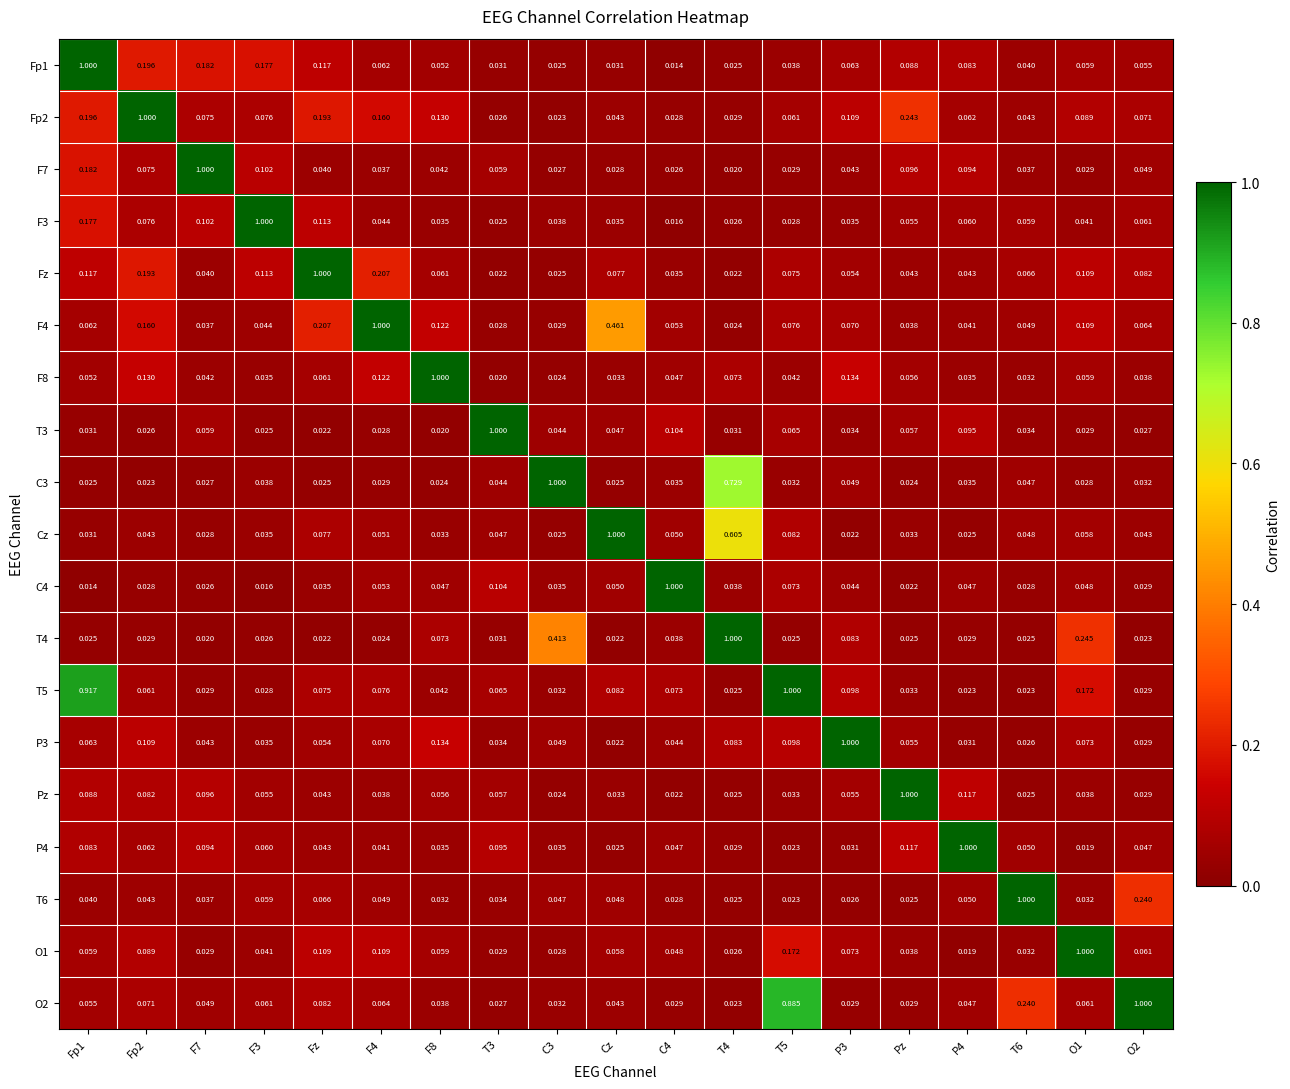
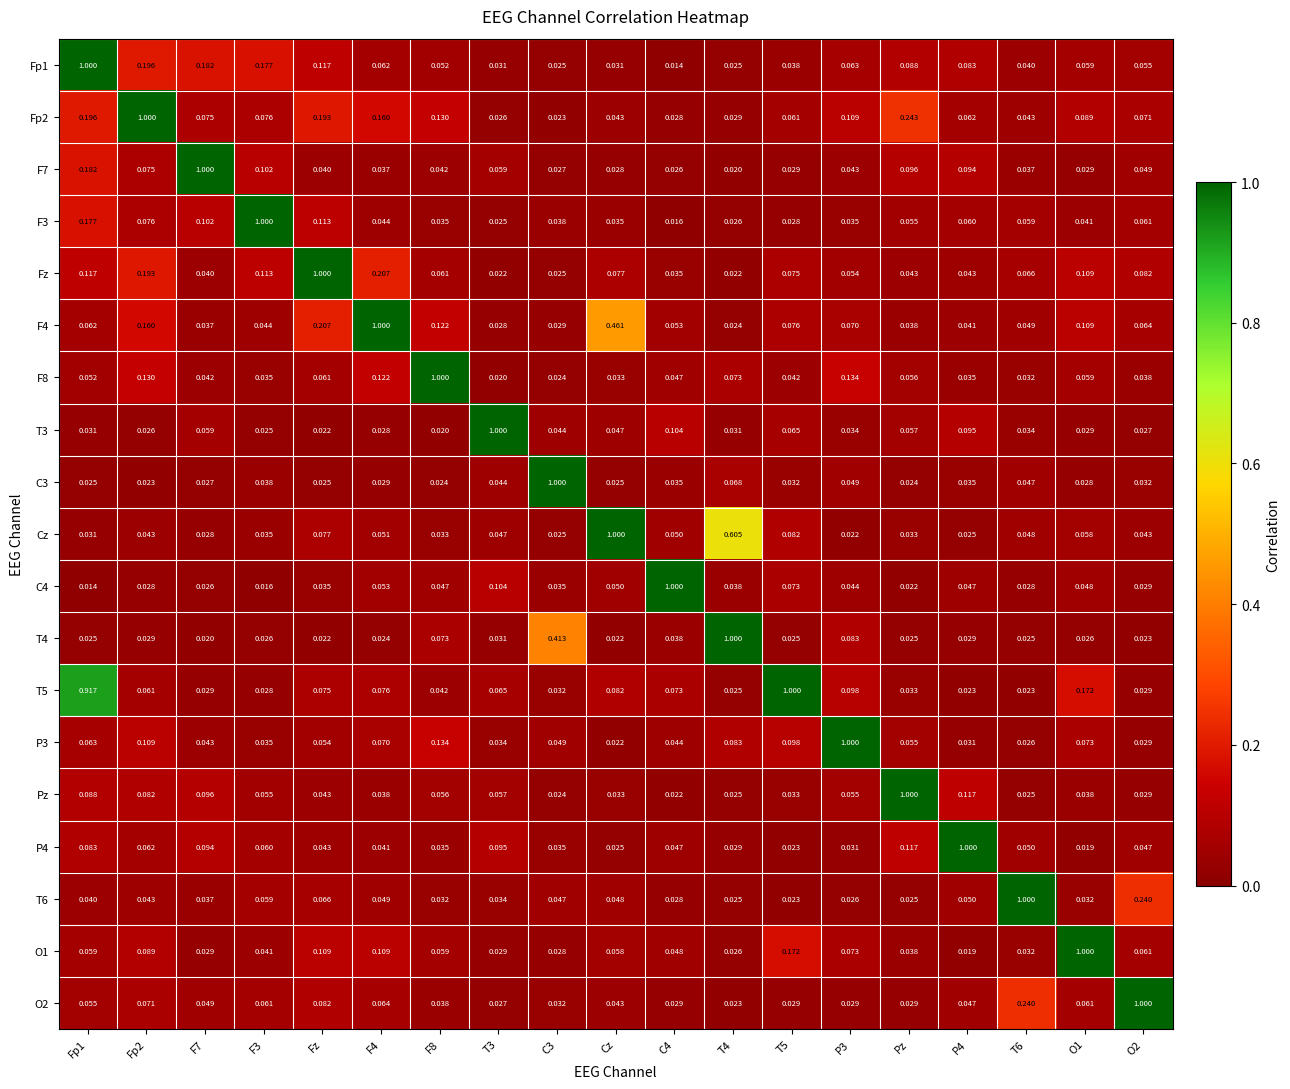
  {
    "C3": {
      "Fp1": 0.025,
      "Fp2": 0.023,
      "F7": 0.027,
      "F3": 0.038,
      "Fz": 0.025,
      "F4": 0.029,
      "F8": 0.024,
      "T3": 0.044,
      "C3": 1.000,
      "Cz": 0.025,
      "C4": 0.035,
-     "T4": 0.729,
+     "T4": 0.068,
      "T5": 0.032,
      "P3": 0.049,
      "Pz": 0.024,
      "P4": 0.035,
      "T6": 0.047,
      "O1": 0.028,
      "O2": 0.032
    },
    "T4": {
      "Fp1": 0.025,
      "Fp2": 0.029,
      "F7": 0.020,
      "F3": 0.026,
      "Fz": 0.022,
      "F4": 0.024,
      "F8": 0.073,
      "T3": 0.031,
      "C3": 0.413,
      "Cz": 0.022,
      "C4": 0.038,
      "T4": 1.000,
      "T5": 0.025,
      "P3": 0.083,
      "Pz": 0.025,
      "P4": 0.029,
      "T6": 0.025,
-     "O1": 0.245,
+     "O1": 0.026,
      "O2": 0.023
    },
    "O2": {
      "Fp1": 0.055,
      "Fp2": 0.071,
      "F7": 0.049,
      "F3": 0.061,
      "Fz": 0.082,
      "F4": 0.064,
      "F8": 0.038,
      "T3": 0.027,
      "C3": 0.032,
      "Cz": 0.043,
      "C4": 0.029,
      "T4": 0.023,
-     "T5": 0.885,
+     "T5": 0.029,
      "P3": 0.029,
      "Pz": 0.029,
      "P4": 0.047,
      "T6": 0.240,
      "O1": 0.061,
      "O2": 1.000
    }
  }
